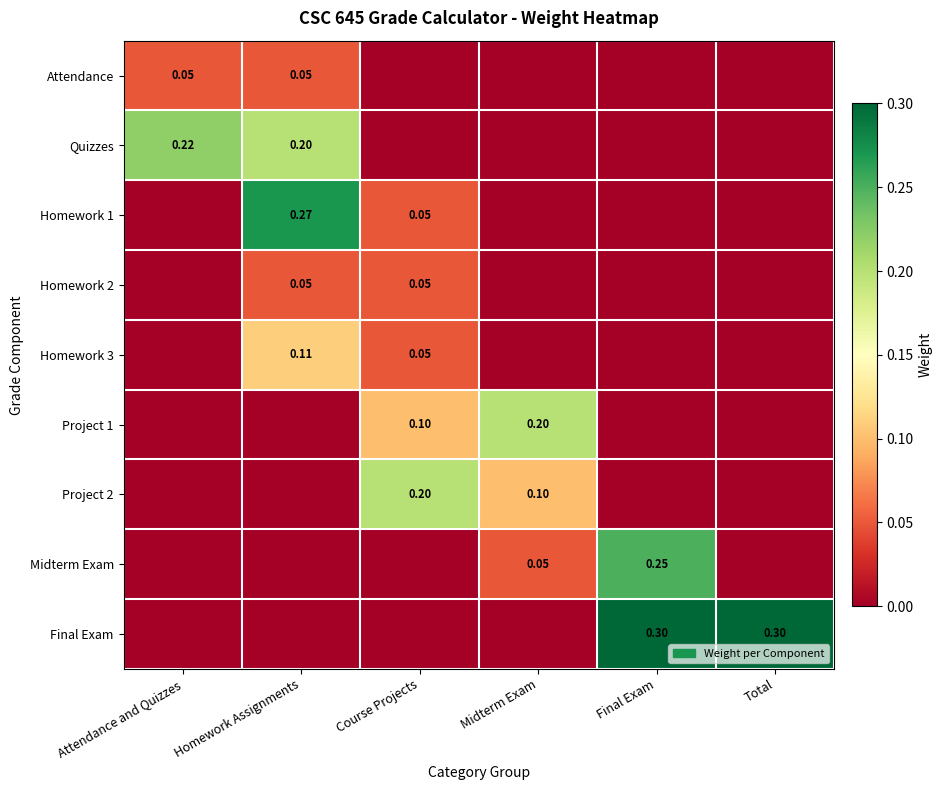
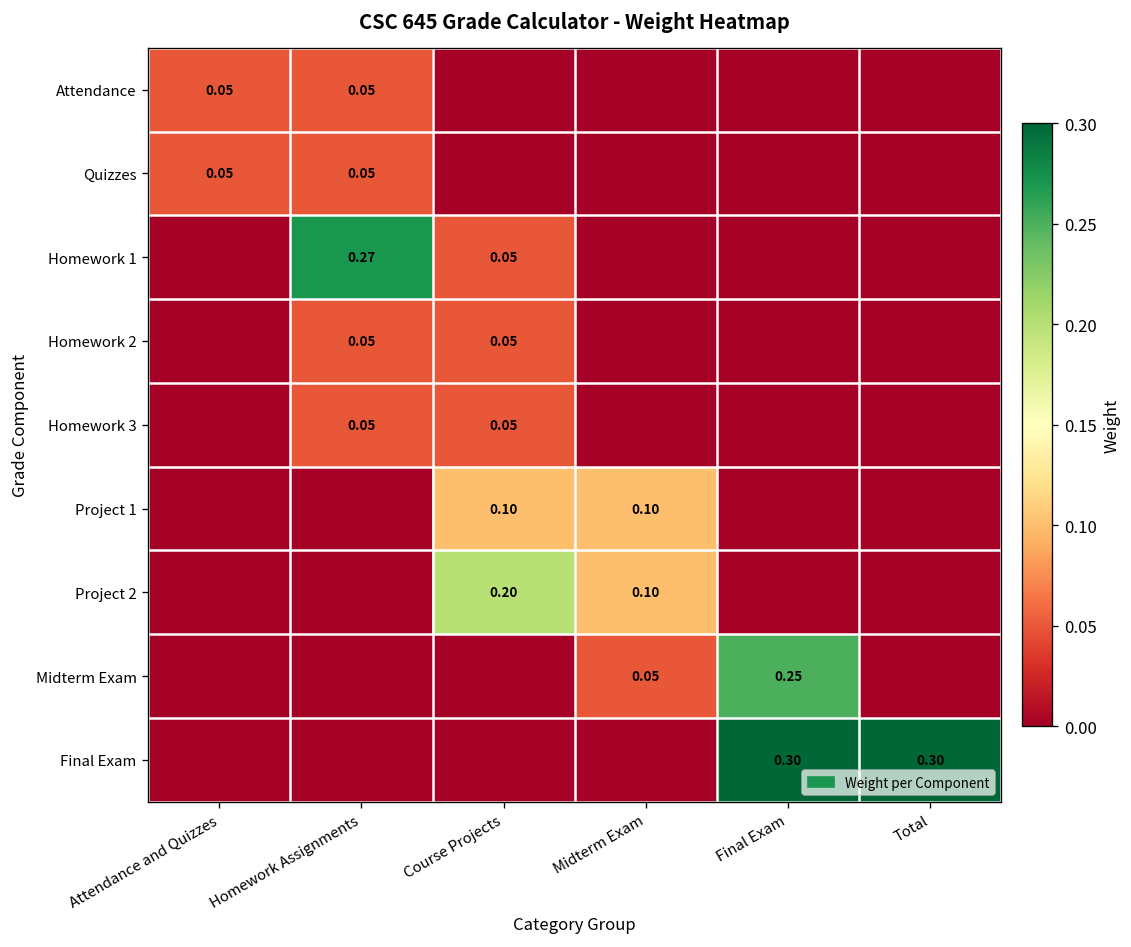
  {
    "Attendance": {
      "Attendance and Quizzes": 0.05,
      "Homework Assignments": 0.05
    },
    "Quizzes": {
-     "Attendance and Quizzes": 0.22,
-     "Homework Assignments": 0.20
+     "Attendance and Quizzes": 0.05,
+     "Homework Assignments": 0.05
    },
    "Homework 1": {
      "Homework Assignments": 0.27,
      "Course Projects": 0.05
    },
    "Homework 2": {
      "Homework Assignments": 0.05,
      "Course Projects": 0.05
    },
    "Homework 3": {
-     "Homework Assignments": 0.11,
+     "Homework Assignments": 0.05,
      "Course Projects": 0.05
    },
    "Project 1": {
      "Course Projects": 0.10,
-     "Midterm Exam": 0.20
+     "Midterm Exam": 0.10
    },
    "Project 2": {
      "Course Projects": 0.20,
      "Midterm Exam": 0.10
    },
    "Midterm Exam": {
      "Midterm Exam": 0.05,
      "Final Exam": 0.25
    },
    "Final Exam": {
      "Final Exam": 0.30,
      "Total": 0.30
    }
  }
